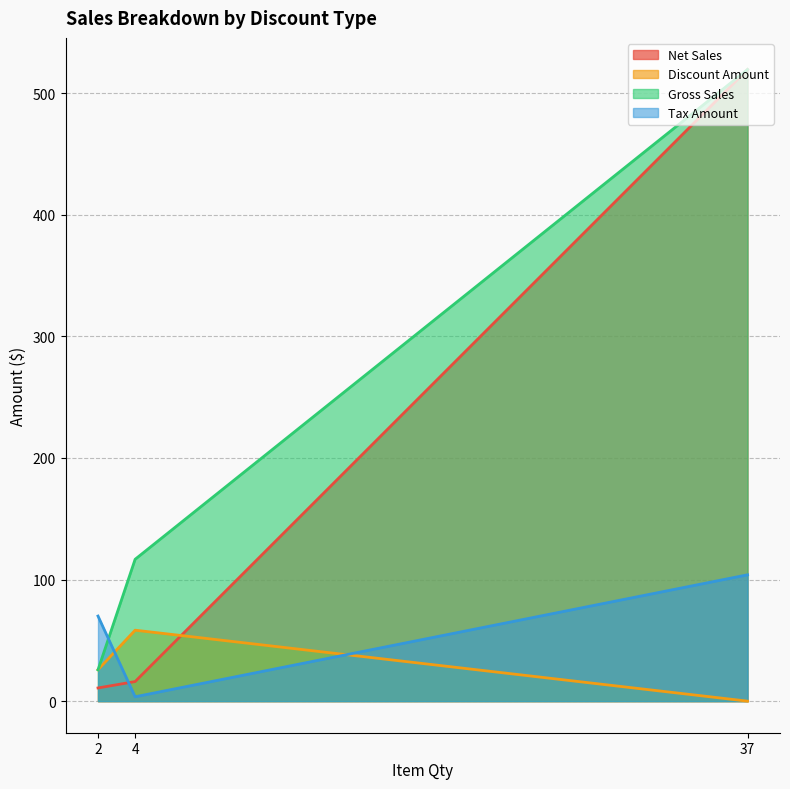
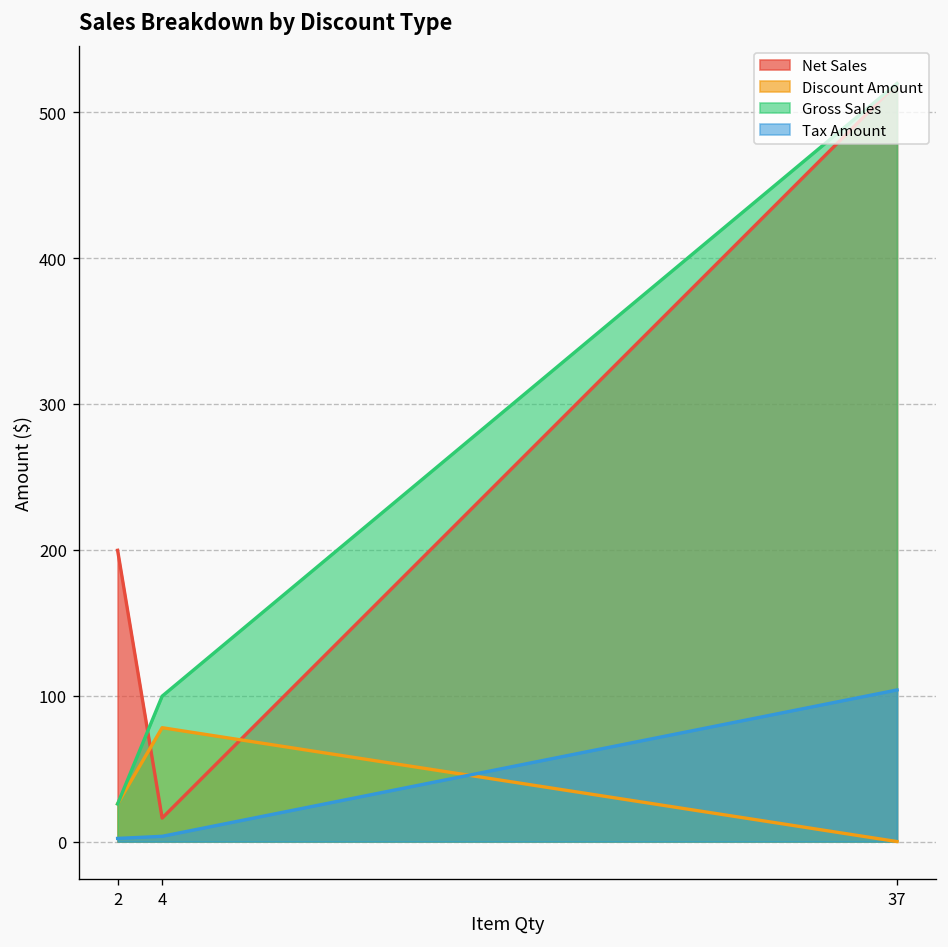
  {
    "Net Sales": {
-     "2": 11,
+     "2": 200,
      "4": 16
    },
    "Discount Amount": {
-     "4": 58,
+     "4": 78,
      "37": 0
    },
    "Gross Sales": {
-     "4": 117
+     "4": 100
    },
    "Tax Amount": {
-     "2": 70,
+     "2": 2,
      "4": 4,
      "37": 104
    }
  }
